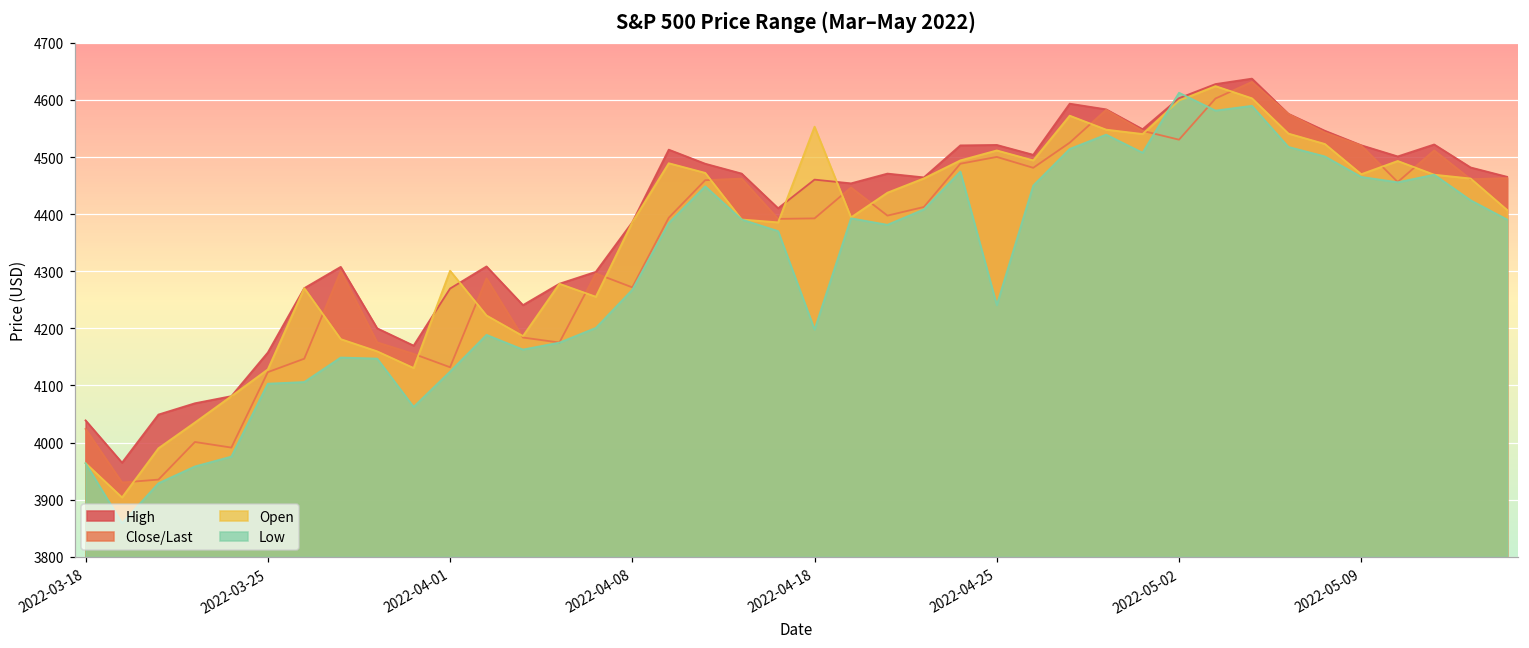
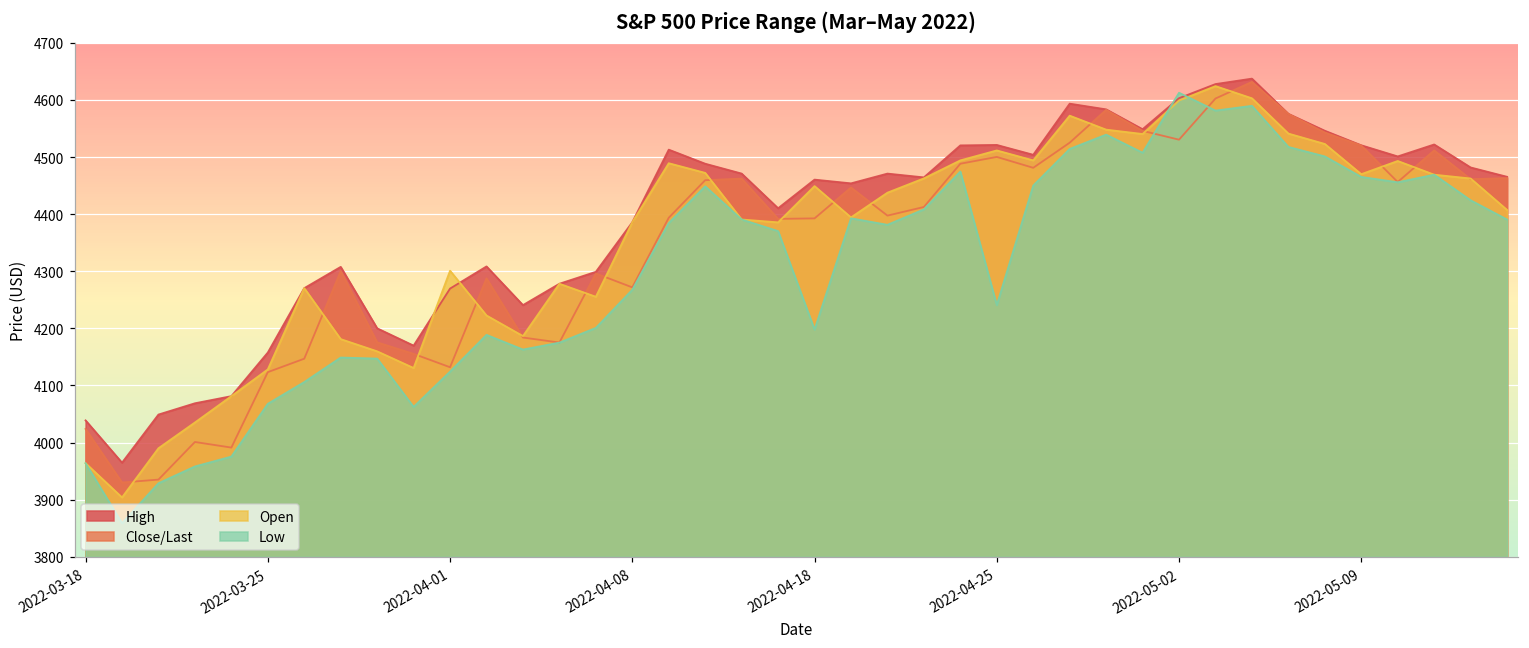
  {
    "Open": {
      "2022-04-01": 4300,
-     "2022-04-18": 4550,
+     "2022-04-18": 4450,
      "2022-04-25": 4510
    },
    "Low": {
-     "2022-03-25": 4100,
+     "2022-03-25": 4070,
      "2022-04-01": 4120,
      "2022-04-18": 4200,
      "2022-04-25": 4240,
      "2022-05-02": 4610
    }
  }
